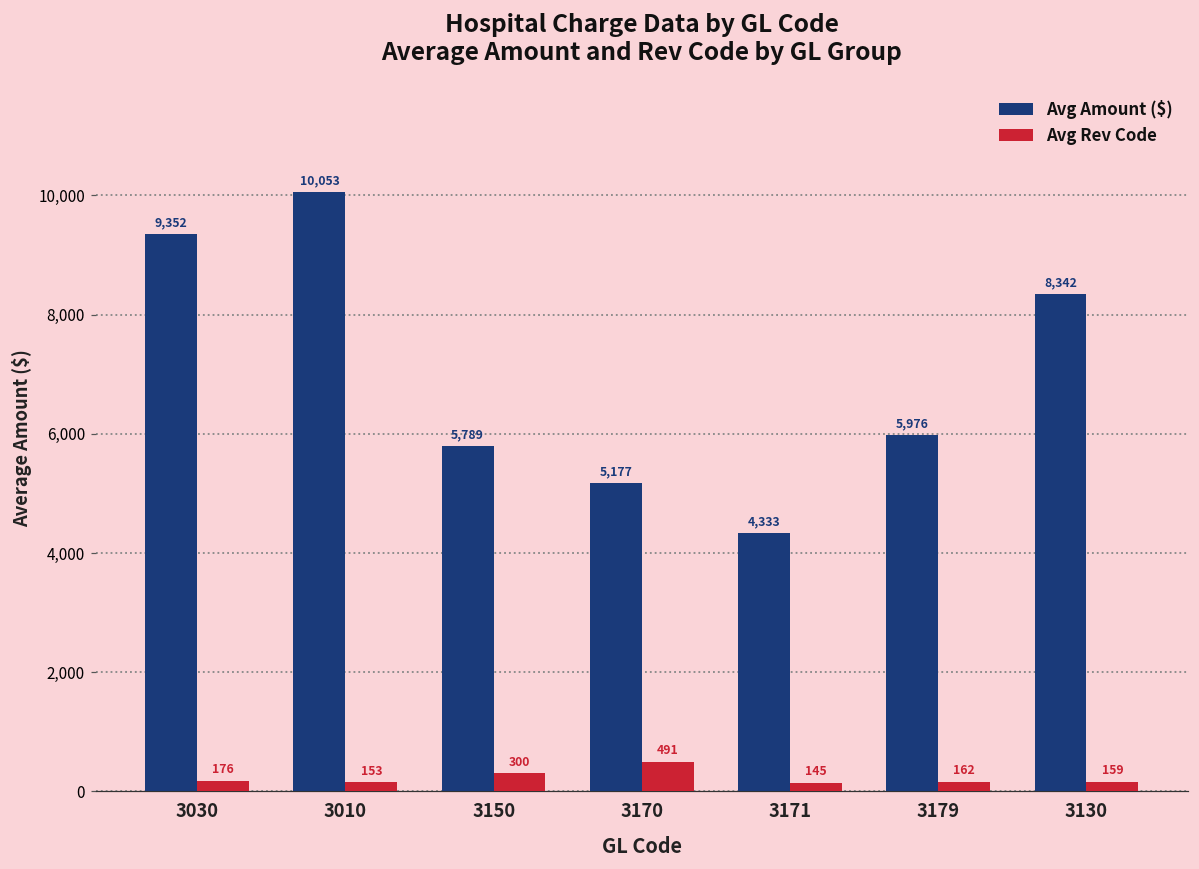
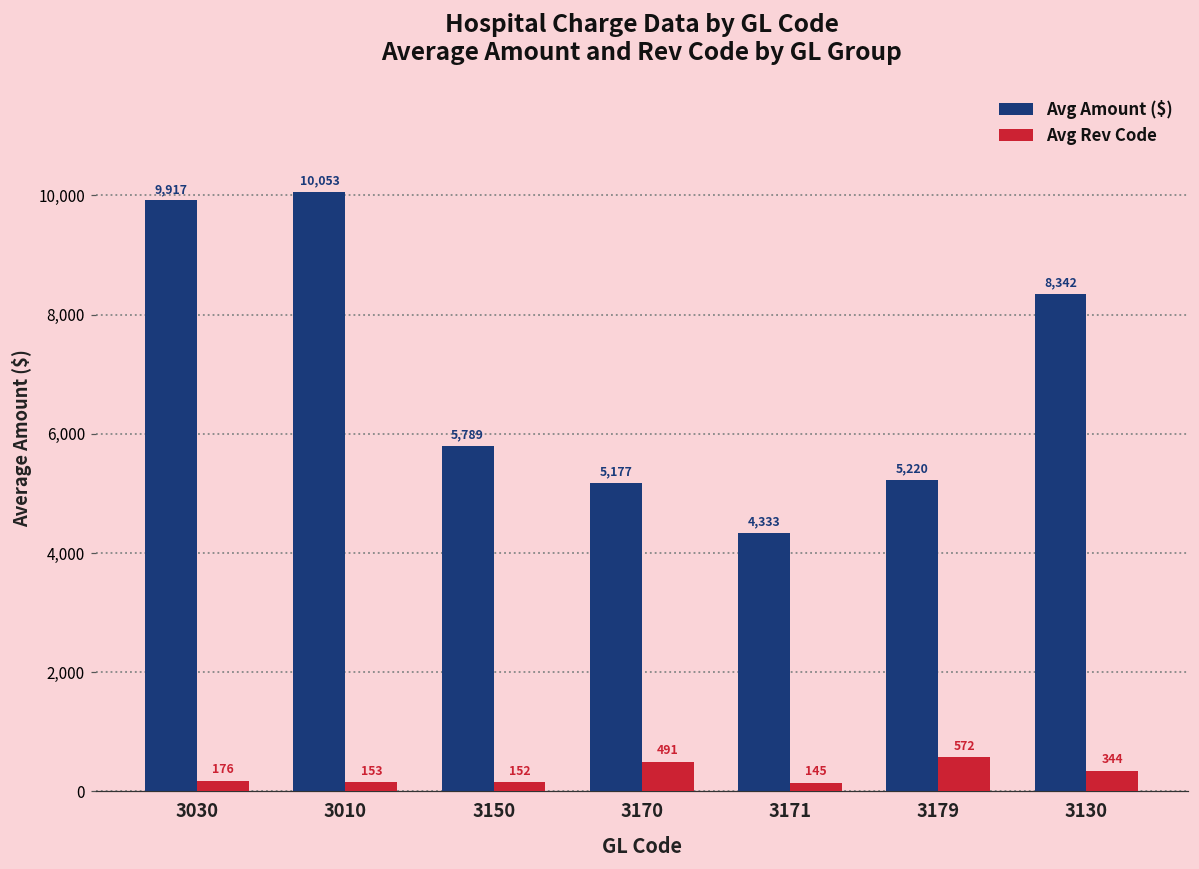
  {
    "Avg Amount ($)": {
-     "3030": "9,352",
+     "3030": "9,917",
      "3010": "10,053",
      "3150": "5,789",
      "3170": "5,177",
      "3171": "4,333",
-     "3179": "5,976",
+     "3179": "5,220",
      "3130": "8,342"
    },
    "Avg Rev Code": {
      "3030": "176",
      "3010": "153",
-     "3150": "300",
+     "3150": "152",
      "3170": "491",
      "3171": "145",
-     "3179": "162",
-     "3130": "159"
+     "3179": "572",
+     "3130": "344"
    }
  }
